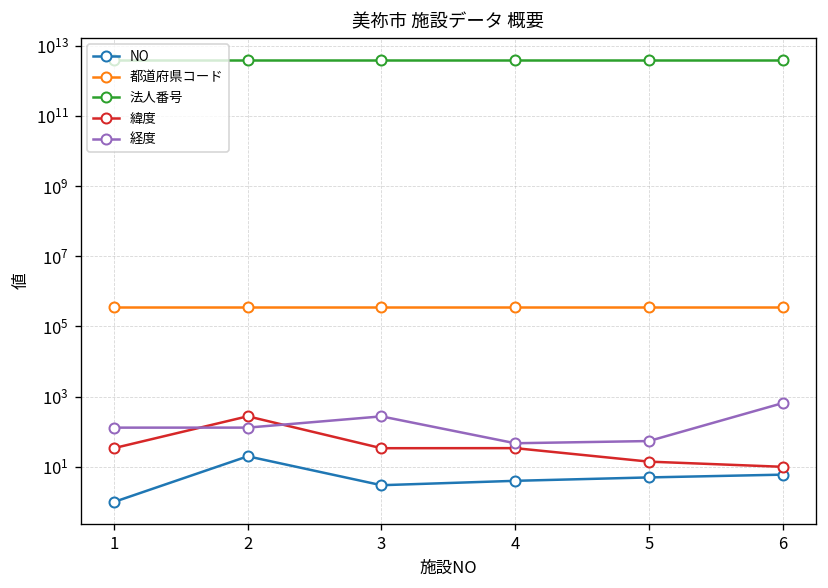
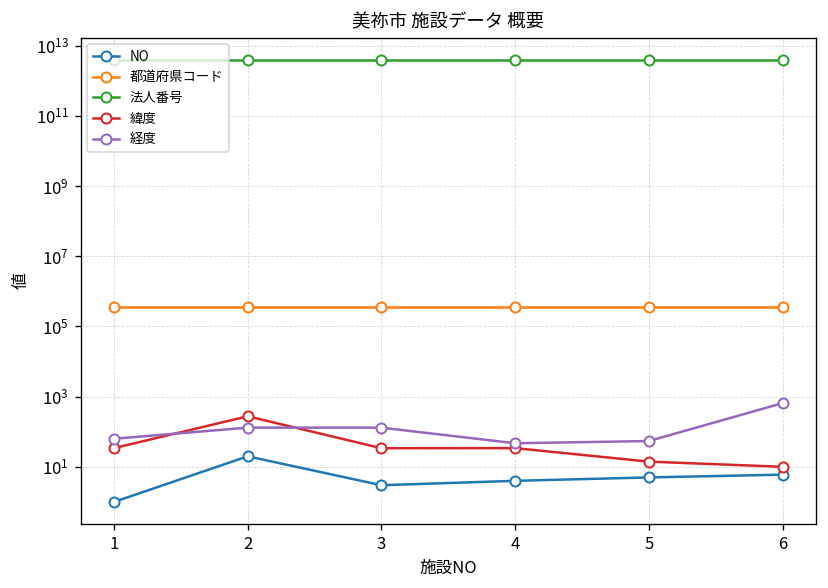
  {
    "NO": {
      "1": 1,
      "2": 20,
      "3": 3,
      "4": 4,
      "5": 5,
      "6": 6
    },
    "都道府県コード": {
      "1": 400000,
      "2": 400000,
      "3": 400000,
      "4": 400000,
      "5": 400000,
      "6": 400000
    },
    "法人番号": {
      "2": 4000000000000,
      "3": 4000000000000,
      "4": 4000000000000,
      "5": 4000000000000,
      "6": 4000000000000
    },
    "緯度": {
      "1": 30,
      "2": 300,
      "3": 30,
      "4": 30,
      "5": 10,
      "6": 10
    },
    "経度": {
-     "1": 100,
+     "1": 60,
      "2": 100,
-     "3": 300,
+     "3": 100,
      "4": 50,
      "5": 50,
      "6": 700
    }
  }
